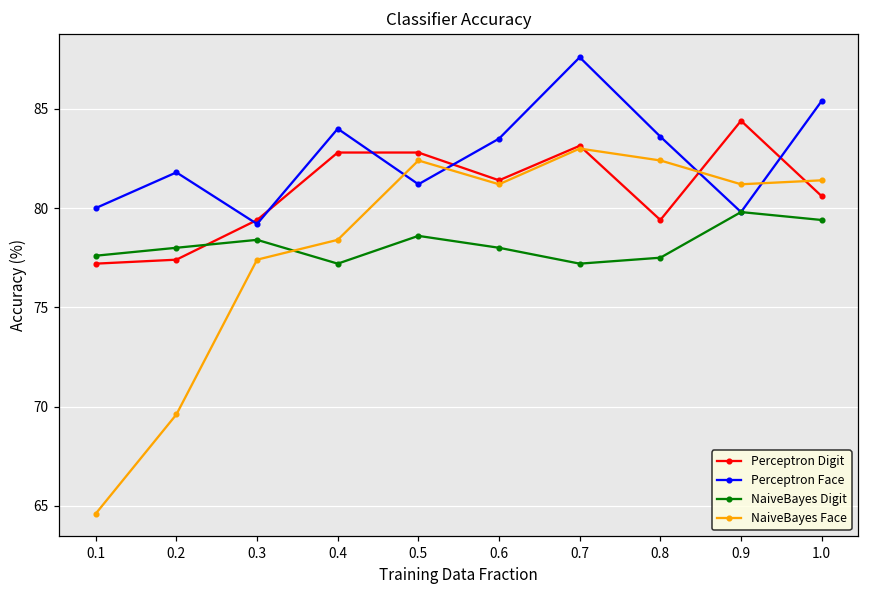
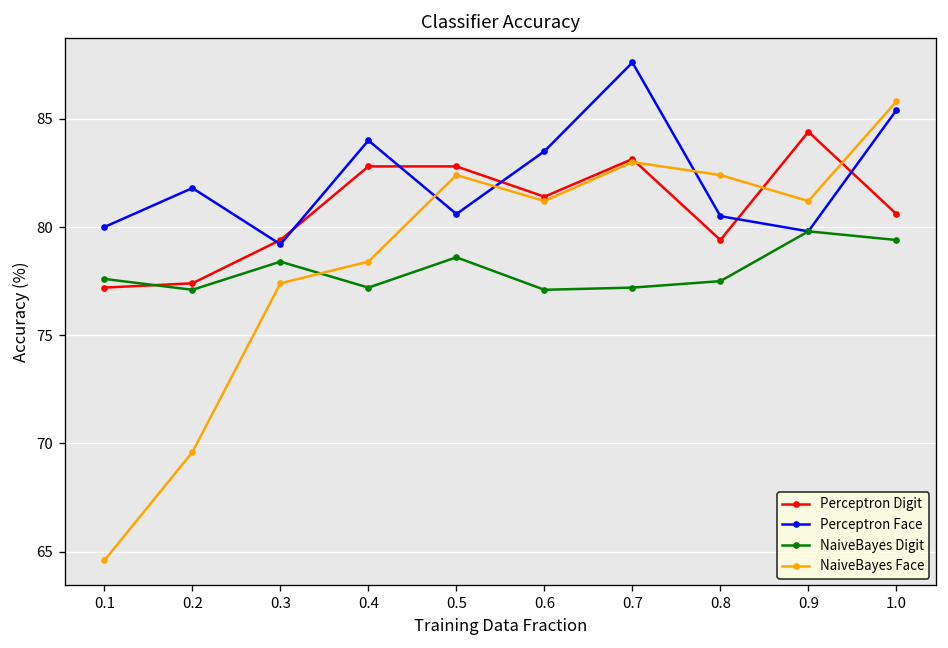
  {
    "Perceptron Digit": {
      "0.1": 77.2,
      "0.2": 77.4,
      "0.3": 79.4,
      "0.4": 82.8,
      "0.5": 82.8,
      "0.6": 81.4,
      "0.7": 83.1,
      "0.8": 79.4,
      "0.9": 84.4,
      "1.0": 80.6
    },
    "Perceptron Face": {
      "0.1": 80.0,
      "0.2": 81.8,
      "0.3": 79.2,
      "0.4": 84.0,
-     "0.5": 81.2,
+     "0.5": 80.6,
      "0.6": 83.5,
      "0.7": 87.6,
-     "0.8": 83.6,
+     "0.8": 80.5,
      "1.0": 85.4
    },
    "NaiveBayes Digit": {
      "0.1": 77.6,
-     "0.2": 78.0,
+     "0.2": 77.1,
      "0.3": 78.4,
      "0.4": 77.2,
      "0.5": 78.6,
-     "0.6": 78.0,
+     "0.6": 77.1,
      "0.7": 77.2,
      "0.8": 77.5,
      "1.0": 79.4
    },
    "NaiveBayes Face": {
      "0.1": 64.6,
      "0.2": 69.6,
      "0.3": 77.4,
      "0.4": 78.4,
      "0.5": 82.4,
      "0.6": 81.2,
      "0.7": 83.0,
      "0.8": 82.4,
      "0.9": 81.2,
-     "1.0": 81.4
+     "1.0": 85.8
    }
  }
